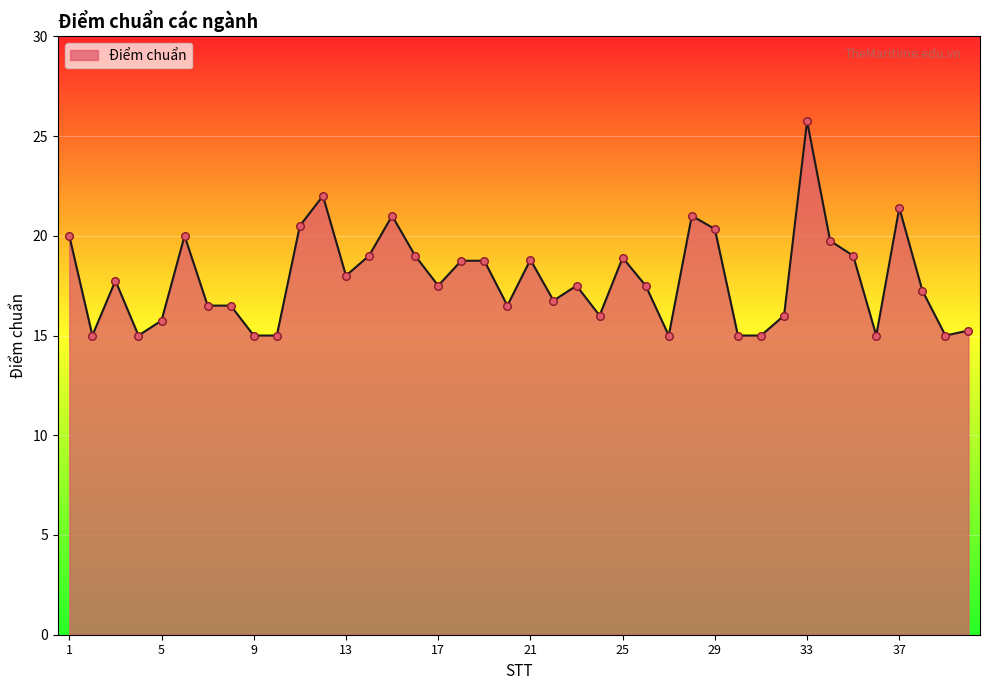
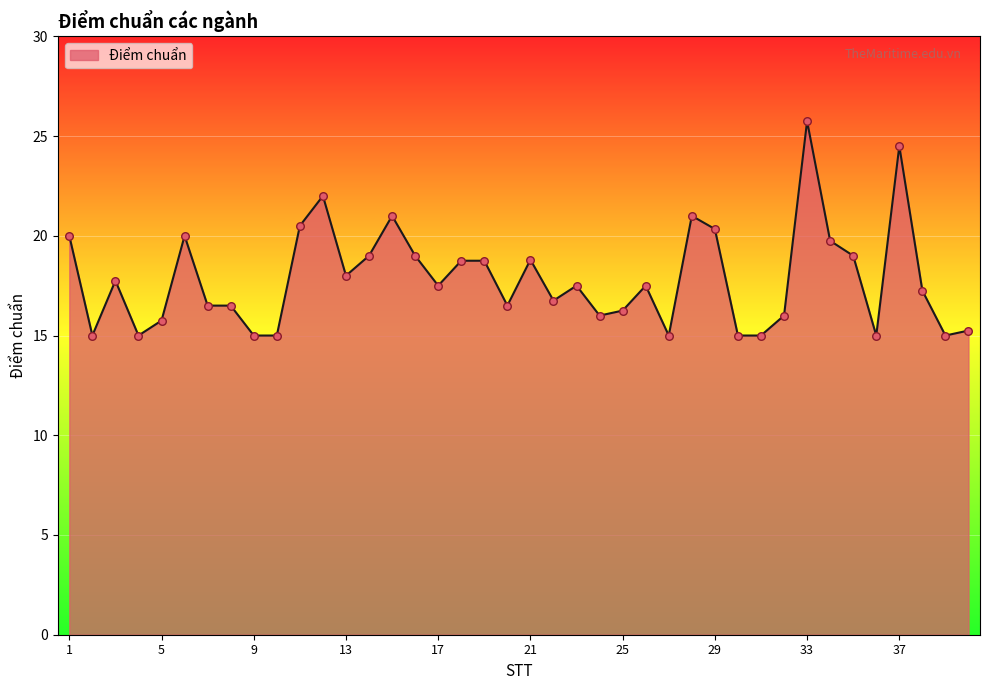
  {
    "1": 20.0,
    "5": 15.8,
    "9": 15.0,
    "13": 18.0,
    "17": 17.5,
    "21": 18.8,
-   "25": 18.9,
+   "25": 16.3,
    "29": 20.3,
    "33": 25.8,
-   "37": 21.4
+   "37": 24.5
  }
